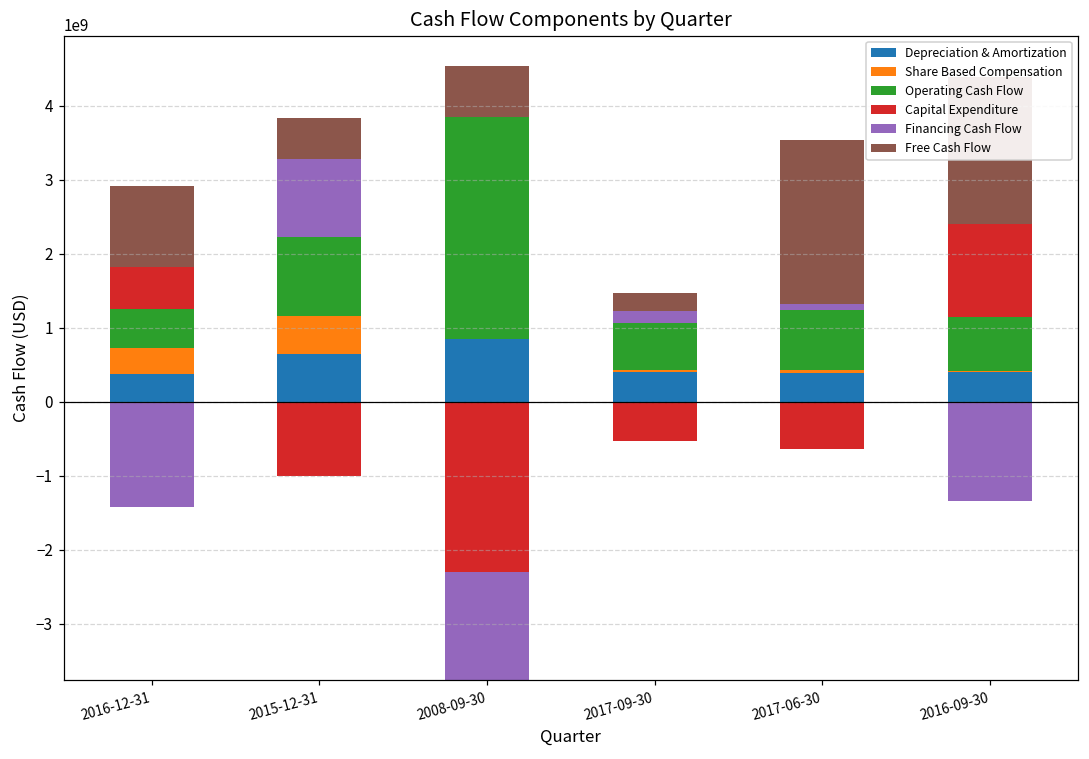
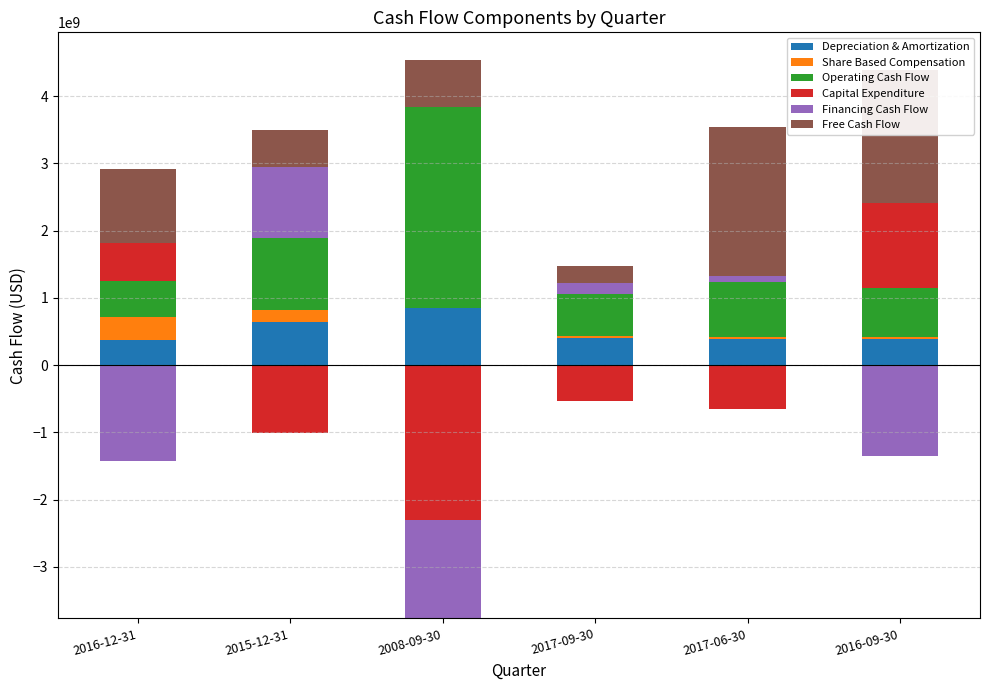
  {
    "Share Based Compensation": {
      "2016-12-31": 300000000,
-     "2015-12-31": 500000000,
+     "2015-12-31": 200000000,
      "2008-09-30": 0,
      "2017-06-30": 0
    },
    "Operating Cash Flow": {
      "2016-12-31": 500000000,
      "2015-12-31": 1100000000,
      "2008-09-30": 3000000000,
      "2017-09-30": 600000000,
      "2017-06-30": 800000000,
      "2016-09-30": 700000000
    },
    "Free Cash Flow": {
      "2016-12-31": 1100000000,
      "2015-12-31": 500000000,
      "2008-09-30": 700000000,
      "2017-09-30": 300000000,
      "2017-06-30": 2200000000
    }
  }
